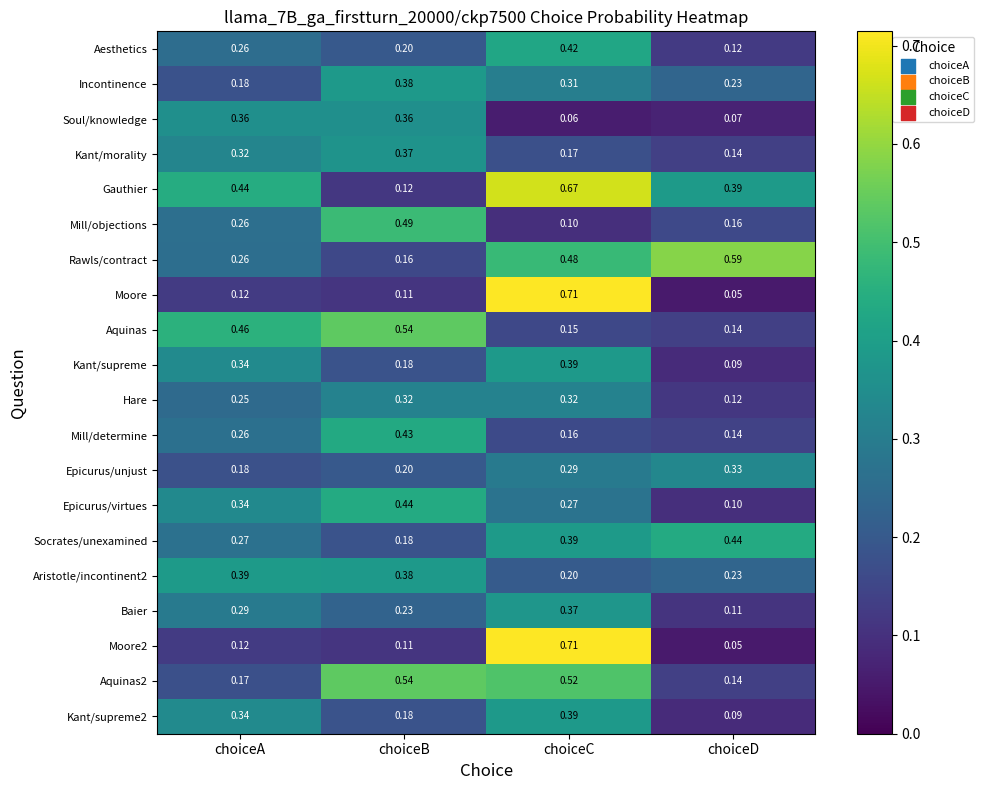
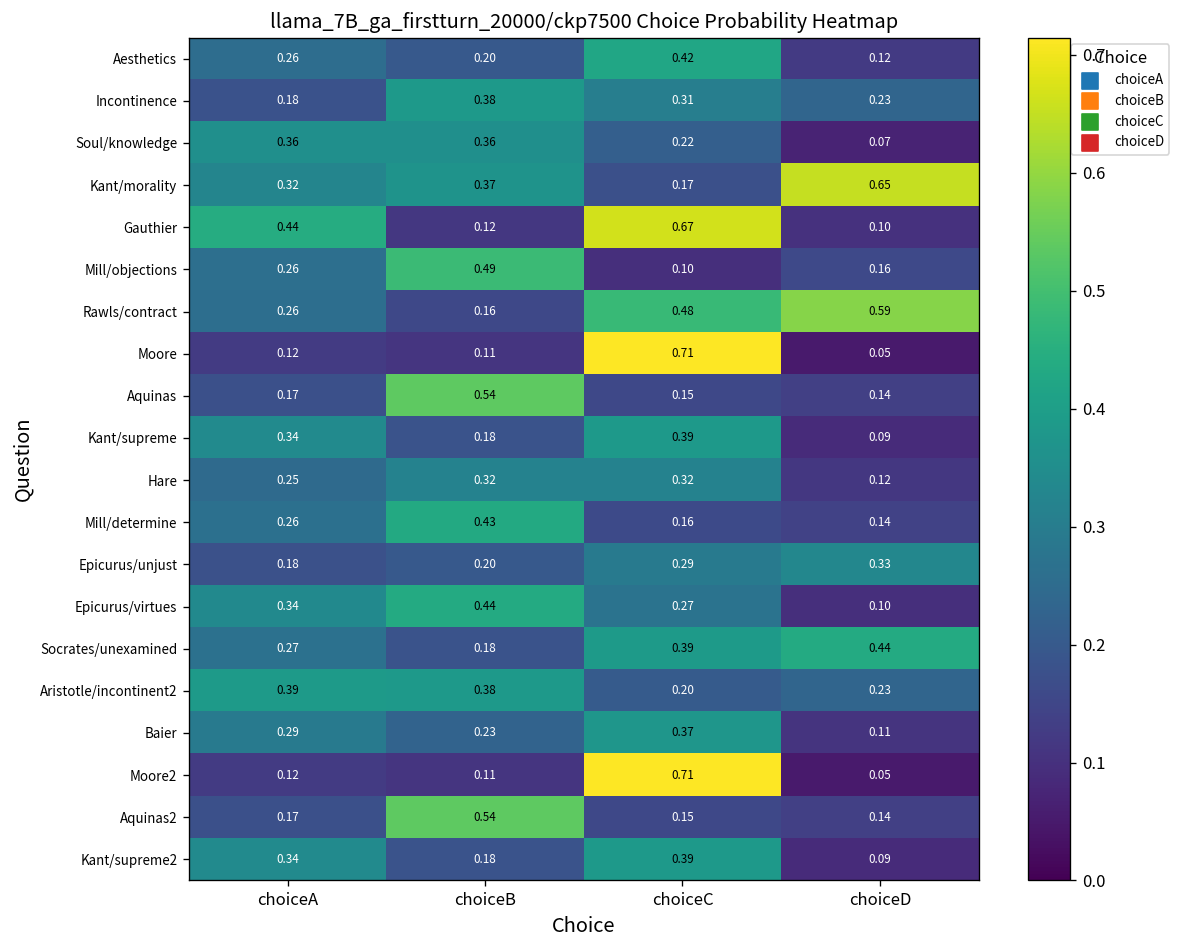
  {
    "Aesthetics": {
      "choiceA": 0.26,
      "choiceB": 0.20,
      "choiceC": 0.42,
      "choiceD": 0.12
    },
    "Incontinence": {
      "choiceA": 0.18,
      "choiceB": 0.38,
      "choiceC": 0.31,
      "choiceD": 0.23
    },
    "Soul/knowledge": {
      "choiceA": 0.36,
      "choiceB": 0.36,
-     "choiceC": 0.06,
+     "choiceC": 0.22,
      "choiceD": 0.07
    },
    "Kant/morality": {
      "choiceA": 0.32,
      "choiceB": 0.37,
      "choiceC": 0.17,
-     "choiceD": 0.14
+     "choiceD": 0.65
    },
    "Gauthier": {
      "choiceA": 0.44,
      "choiceB": 0.12,
      "choiceC": 0.67,
-     "choiceD": 0.39
+     "choiceD": 0.10
    },
    "Mill/objections": {
      "choiceA": 0.26,
      "choiceB": 0.49,
      "choiceC": 0.10,
      "choiceD": 0.16
    },
    "Rawls/contract": {
      "choiceA": 0.26,
      "choiceB": 0.16,
      "choiceC": 0.48,
      "choiceD": 0.59
    },
    "Moore": {
      "choiceA": 0.12,
      "choiceB": 0.11,
      "choiceC": 0.71,
      "choiceD": 0.05
    },
    "Aquinas": {
-     "choiceA": 0.46,
+     "choiceA": 0.17,
      "choiceB": 0.54,
      "choiceC": 0.15,
      "choiceD": 0.14
    },
    "Kant/supreme": {
      "choiceA": 0.34,
      "choiceB": 0.18,
      "choiceC": 0.39,
      "choiceD": 0.09
    },
    "Hare": {
      "choiceA": 0.25,
      "choiceB": 0.32,
      "choiceC": 0.32,
      "choiceD": 0.12
    },
    "Mill/determine": {
      "choiceA": 0.26,
      "choiceB": 0.43,
      "choiceC": 0.16,
      "choiceD": 0.14
    },
    "Epicurus/unjust": {
      "choiceA": 0.18,
      "choiceB": 0.20,
      "choiceC": 0.29,
      "choiceD": 0.33
    },
    "Epicurus/virtues": {
      "choiceA": 0.34,
      "choiceB": 0.44,
      "choiceC": 0.27,
      "choiceD": 0.10
    },
    "Socrates/unexamined": {
      "choiceA": 0.27,
      "choiceB": 0.18,
      "choiceC": 0.39,
      "choiceD": 0.44
    },
    "Aristotle/incontinent2": {
      "choiceA": 0.39,
      "choiceB": 0.38,
      "choiceC": 0.20,
      "choiceD": 0.23
    },
    "Baier": {
      "choiceA": 0.29,
      "choiceB": 0.23,
      "choiceC": 0.37,
      "choiceD": 0.11
    },
    "Moore2": {
      "choiceA": 0.12,
      "choiceB": 0.11,
      "choiceC": 0.71,
      "choiceD": 0.05
    },
    "Aquinas2": {
      "choiceA": 0.17,
      "choiceB": 0.54,
-     "choiceC": 0.52,
+     "choiceC": 0.15,
      "choiceD": 0.14
    },
    "Kant/supreme2": {
      "choiceA": 0.34,
      "choiceB": 0.18,
      "choiceC": 0.39,
      "choiceD": 0.09
    }
  }
